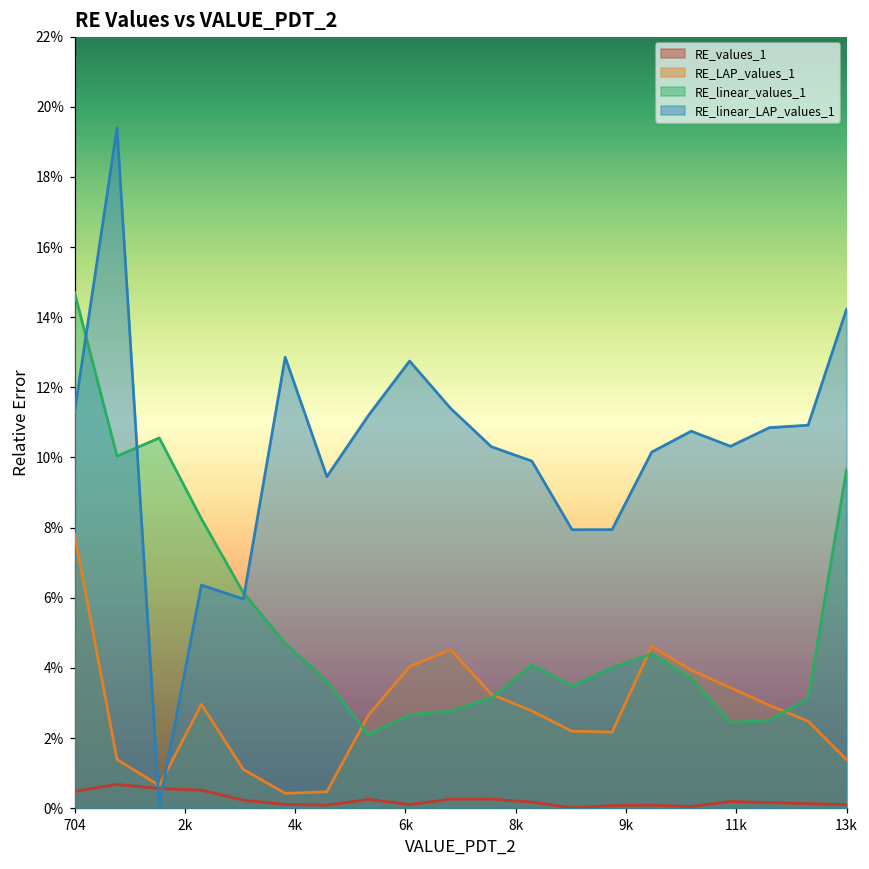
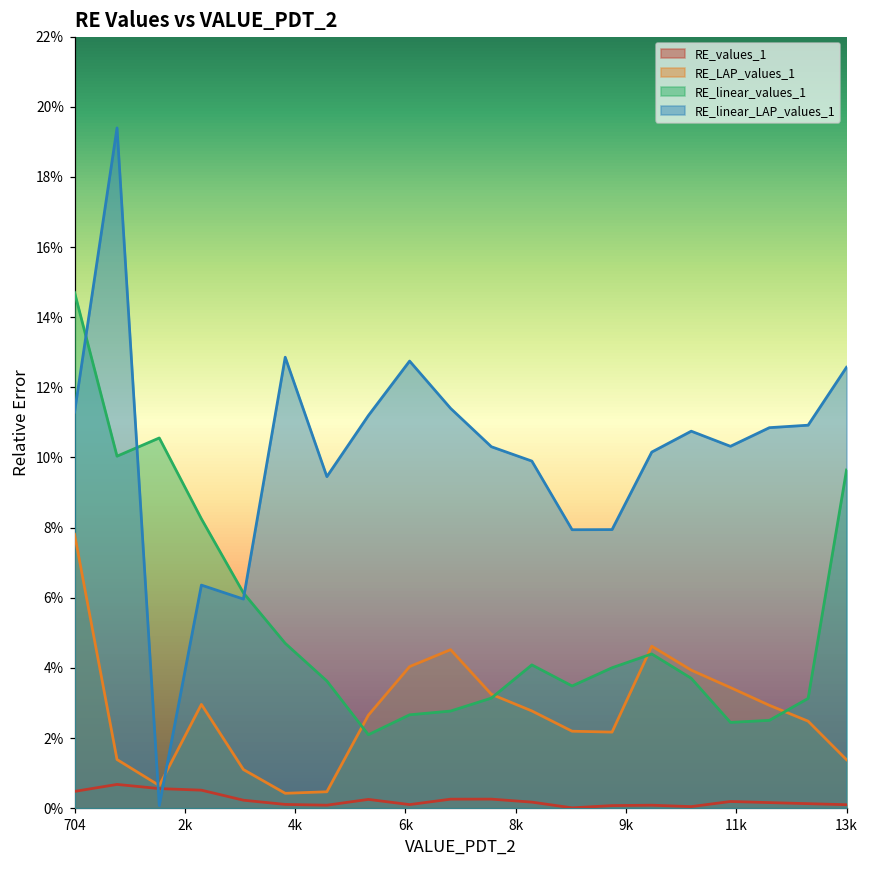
  {
    "RE_linear_values_1": {
      "704": "14.7%",
      "13k": "9.6%"
    },
    "RE_linear_LAP_values_1": {
      "704": "11.3%",
-     "13k": "14.2%"
+     "13k": "12.6%"
    }
  }
